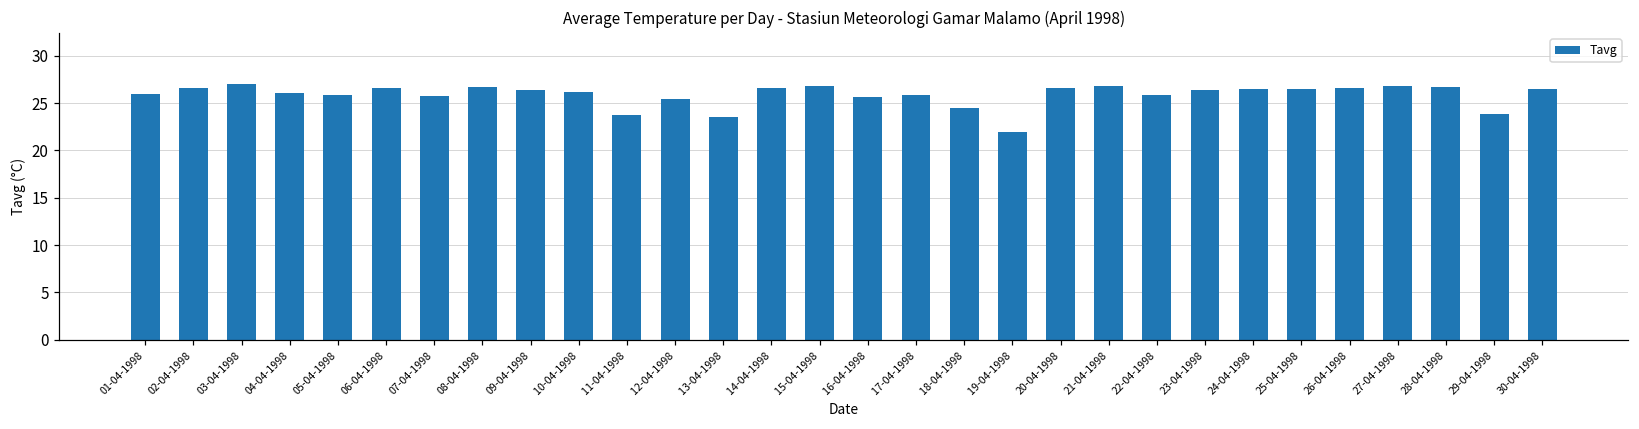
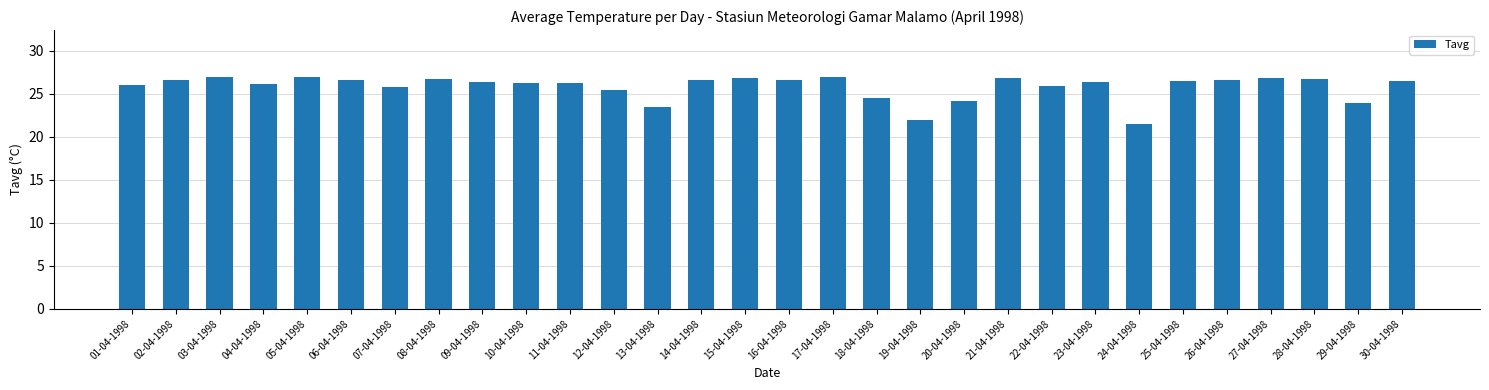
  {
    "01-04-1998": 26,
    "02-04-1998": 27,
    "03-04-1998": 27,
    "04-04-1998": 26,
-   "05-04-1998": 26,
+   "05-04-1998": 27,
    "06-04-1998": 27,
    "07-04-1998": 26,
    "08-04-1998": 27,
    "09-04-1998": 26,
    "10-04-1998": 26,
-   "11-04-1998": 24,
+   "11-04-1998": 26,
    "12-04-1998": 25,
    "13-04-1998": 24,
    "14-04-1998": 27,
    "15-04-1998": 27,
-   "16-04-1998": 26,
-   "17-04-1998": 26,
+   "16-04-1998": 27,
+   "17-04-1998": 27,
    "18-04-1998": 25,
    "19-04-1998": 22,
-   "20-04-1998": 27,
+   "20-04-1998": 24,
    "21-04-1998": 27,
    "22-04-1998": 26,
    "23-04-1998": 26,
-   "24-04-1998": 27,
+   "24-04-1998": 22,
    "25-04-1998": 27,
    "26-04-1998": 27,
    "27-04-1998": 27,
    "28-04-1998": 27,
    "29-04-1998": 24,
    "30-04-1998": 27
  }
